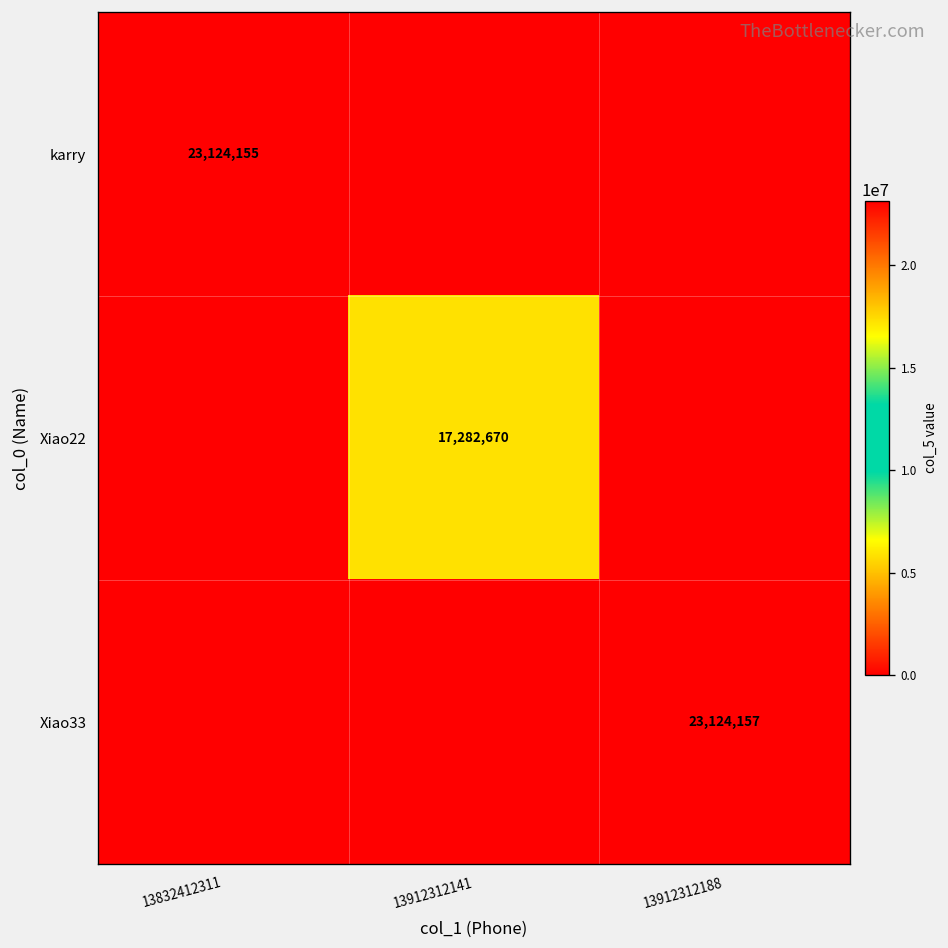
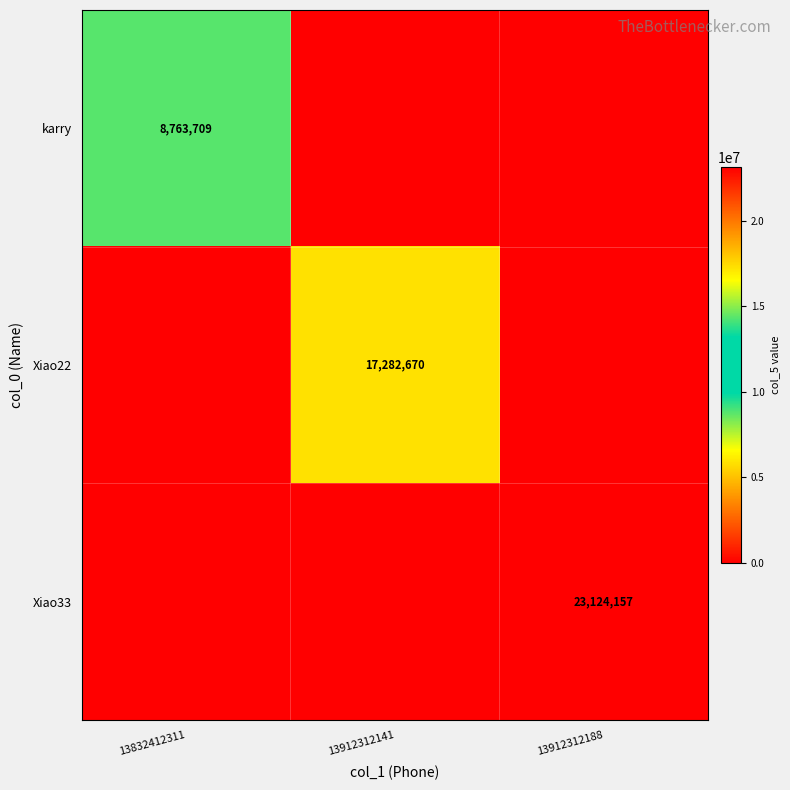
  {
    "karry": {
-     "13832412311": "23,124,155"
+     "13832412311": "8,763,709"
    },
    "Xiao22": {
      "13912312141": "17,282,670"
    },
    "Xiao33": {
      "13912312188": "23,124,157"
    }
  }
